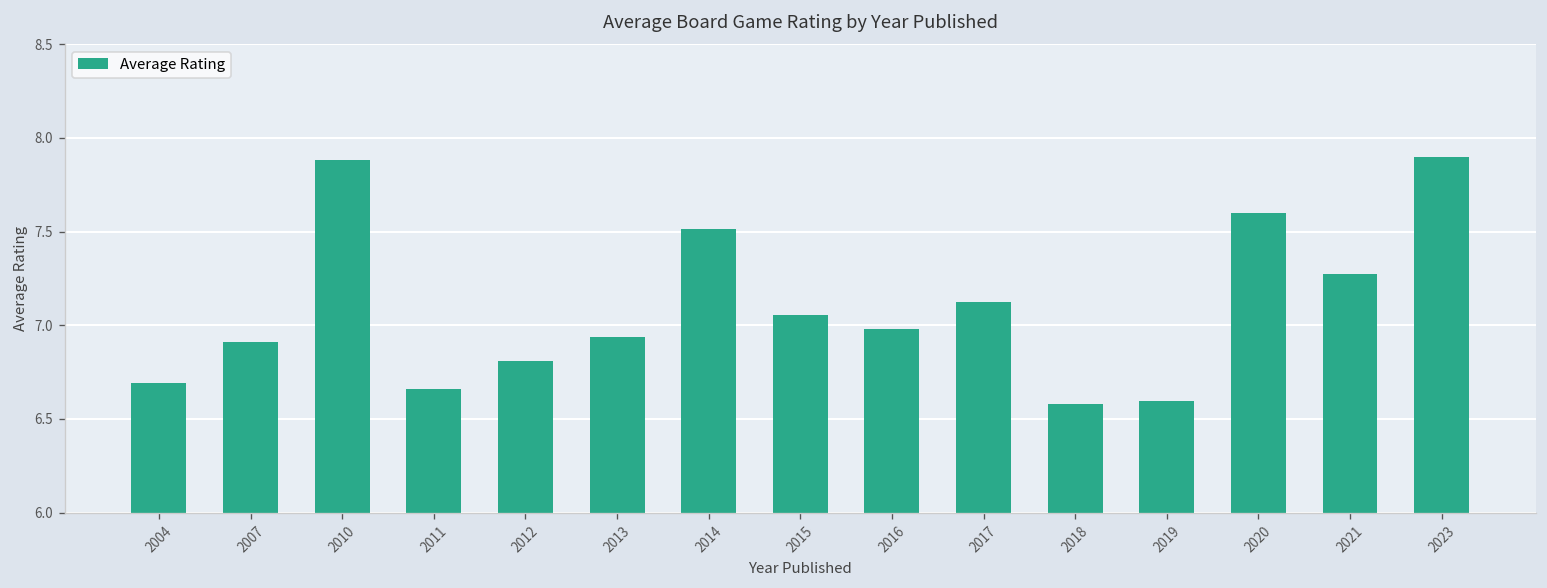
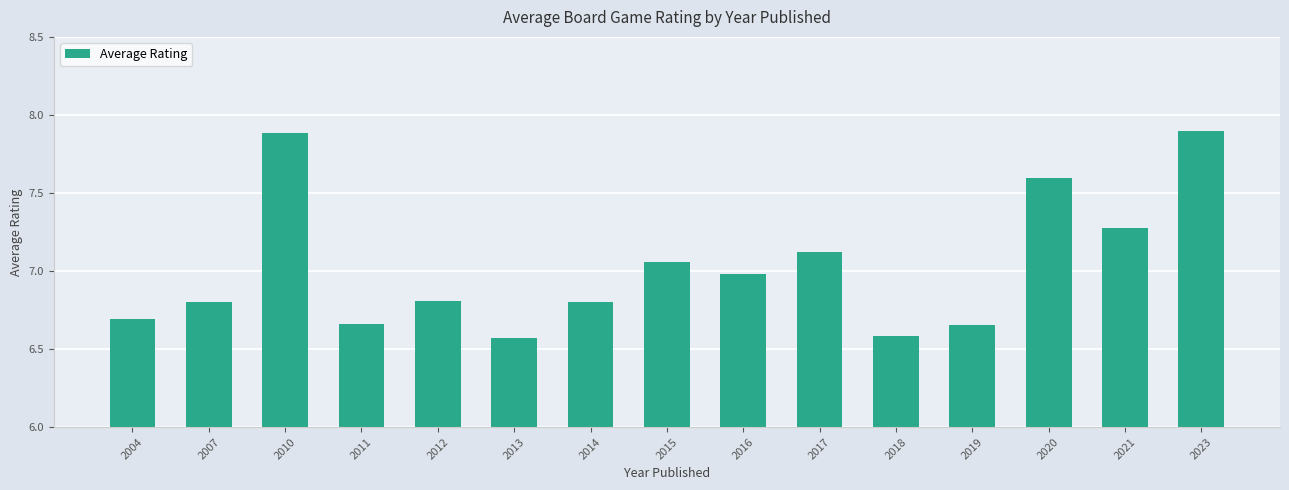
  {
    "2004": 6.69,
-   "2007": 6.91,
+   "2007": 6.80,
    "2010": 7.88,
    "2011": 6.66,
    "2012": 6.81,
-   "2013": 6.94,
-   "2014": 7.51,
+   "2013": 6.57,
+   "2014": 6.80,
    "2015": 7.06,
    "2016": 6.98,
    "2017": 7.12,
    "2018": 6.58,
-   "2019": 6.60,
+   "2019": 6.65,
    "2020": 7.60,
    "2021": 7.27,
    "2023": 7.90
  }
